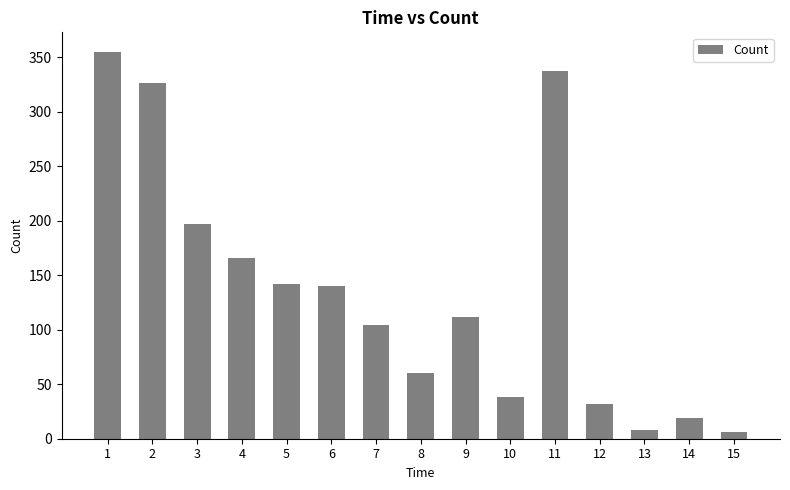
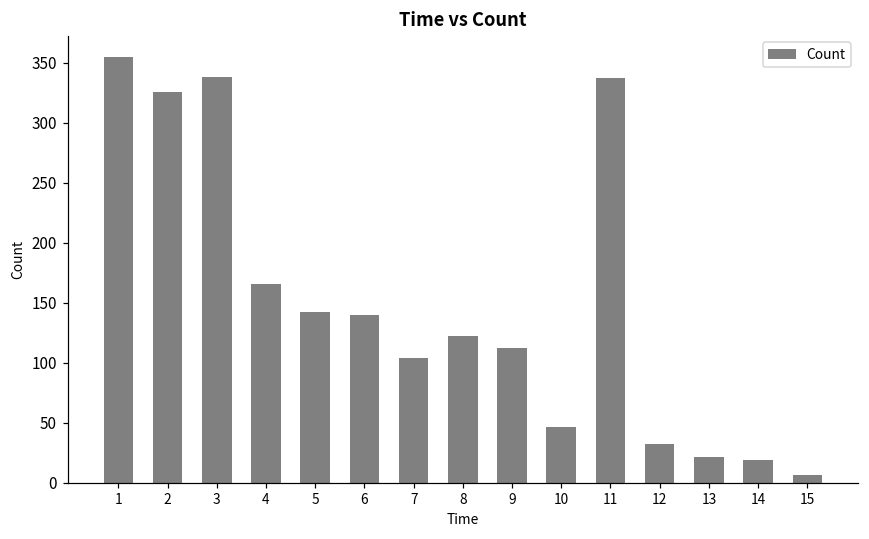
  {
    "1": 355,
    "2": 326,
-   "3": 197,
+   "3": 338,
    "4": 166,
    "5": 142,
    "6": 140,
    "7": 104,
-   "8": 60,
+   "8": 122,
    "9": 112,
-   "10": 38,
+   "10": 46,
    "11": 337,
    "12": 32,
-   "13": 8,
+   "13": 21,
    "14": 19,
    "15": 6
  }
